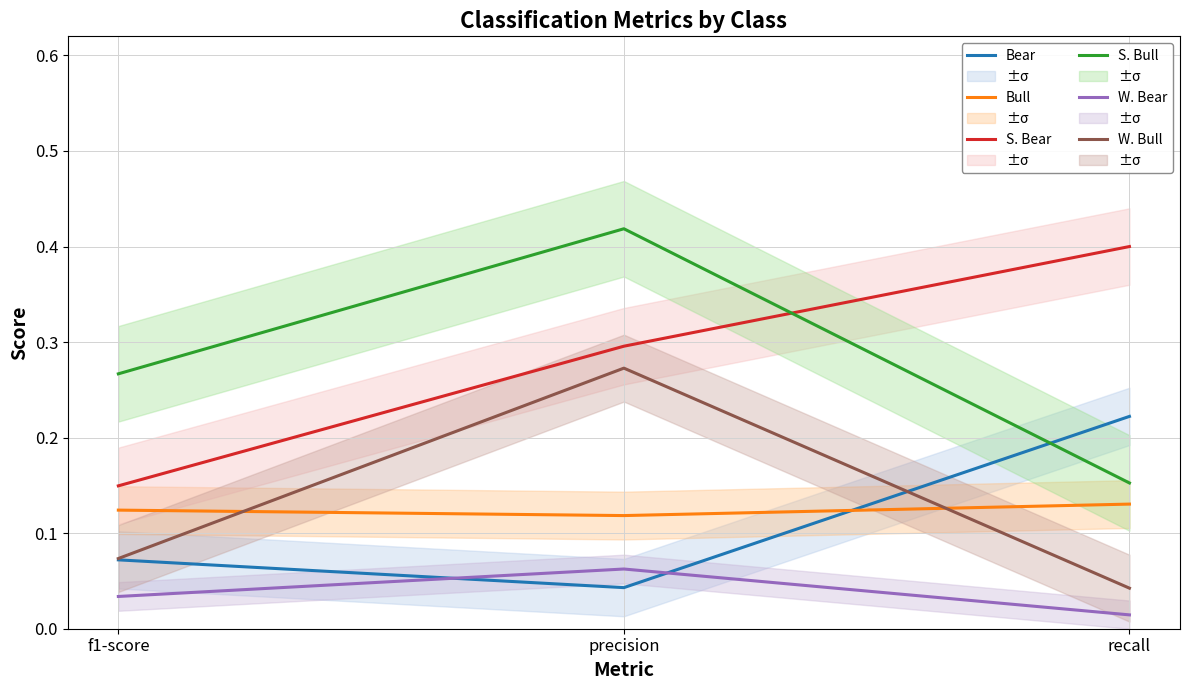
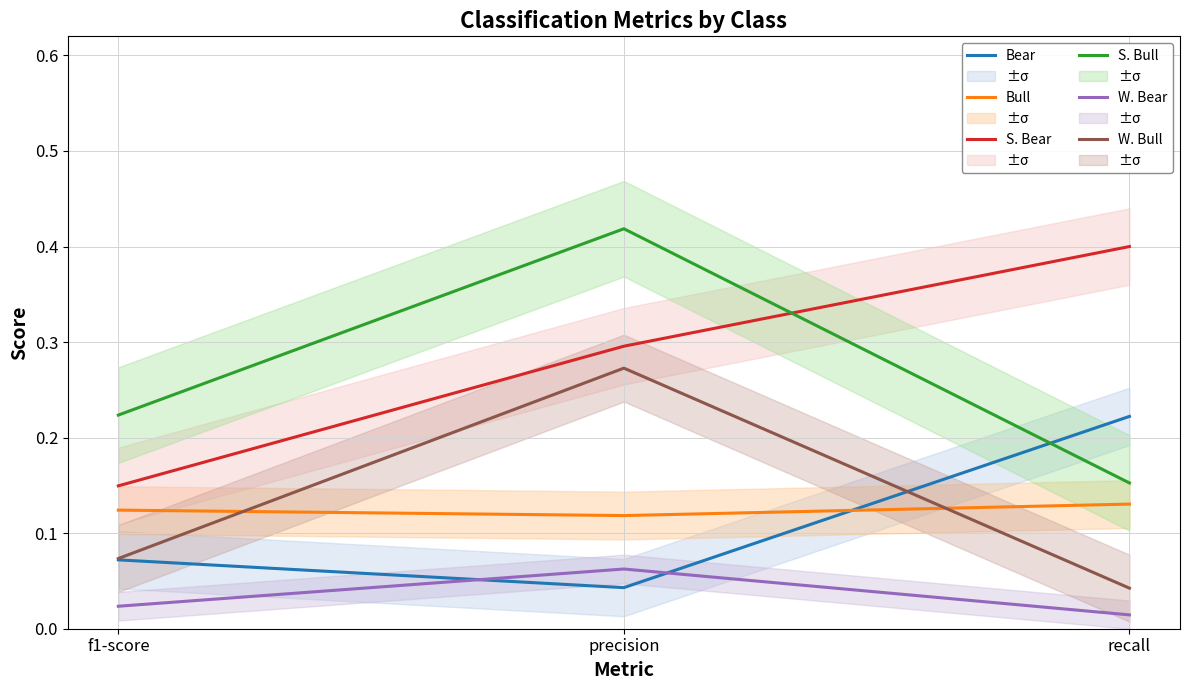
  {
    "Bear": {
      "precision": 0.04,
      "recall": 0.22
    },
    "Bull": {
      "f1-score": 0.12,
      "precision": 0.12,
      "recall": 0.13
    },
    "S. Bear": {
      "precision": 0.30,
      "recall": 0.40
    },
    "S. Bull": {
-     "f1-score": 0.27,
+     "f1-score": 0.22,
      "precision": 0.42,
      "recall": 0.15
    },
    "W. Bear": {
-     "f1-score": 0.03,
+     "f1-score": 0.02,
      "precision": 0.06,
      "recall": 0.01
    },
    "W. Bull": {
      "precision": 0.27,
      "recall": 0.04
    }
  }
